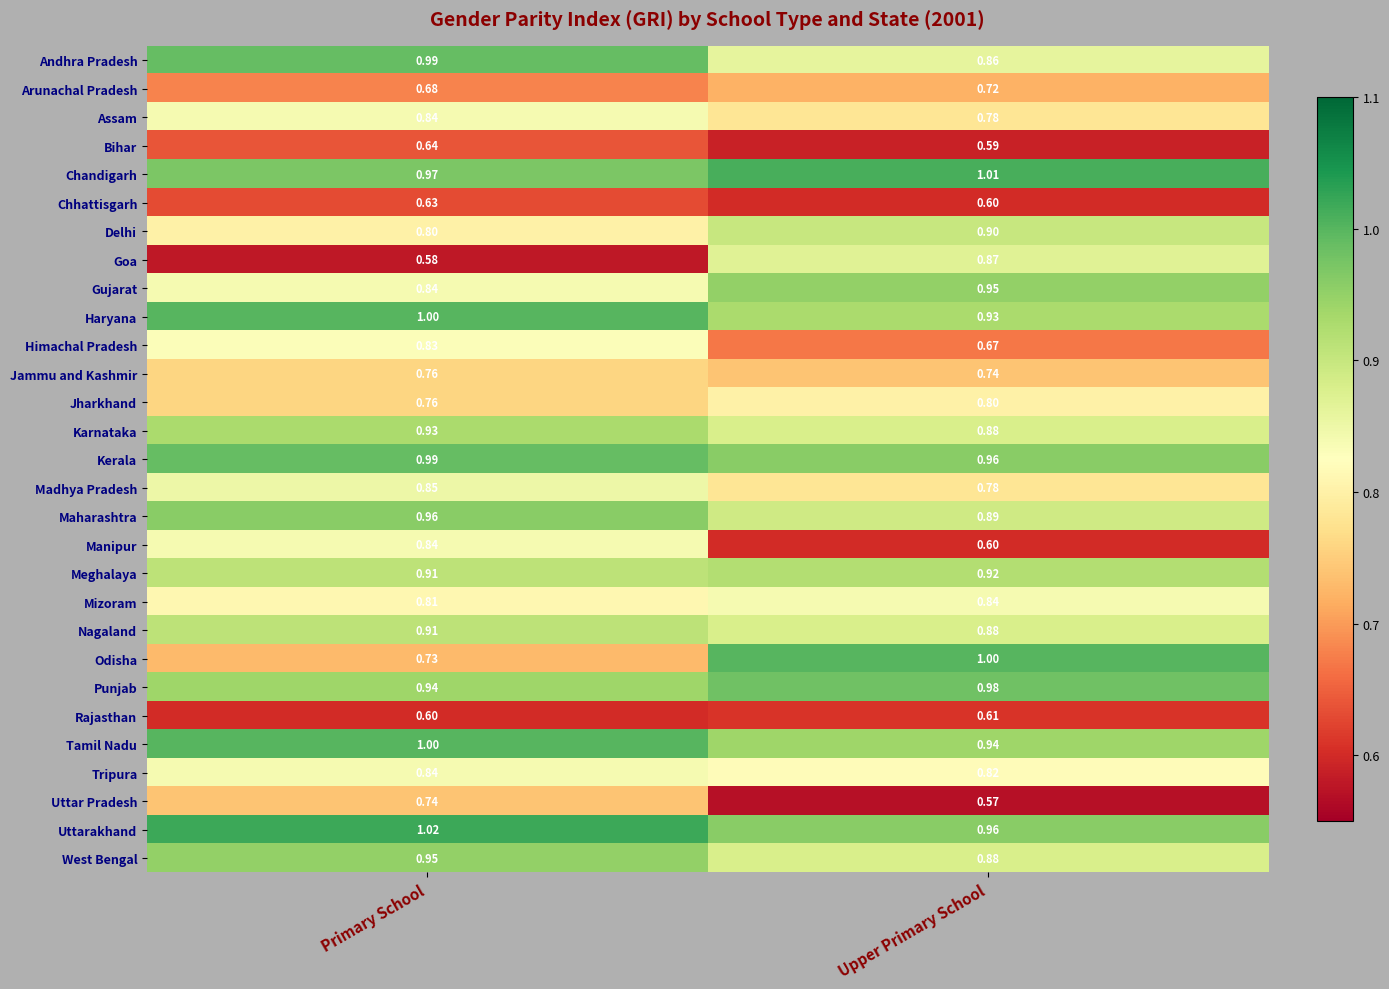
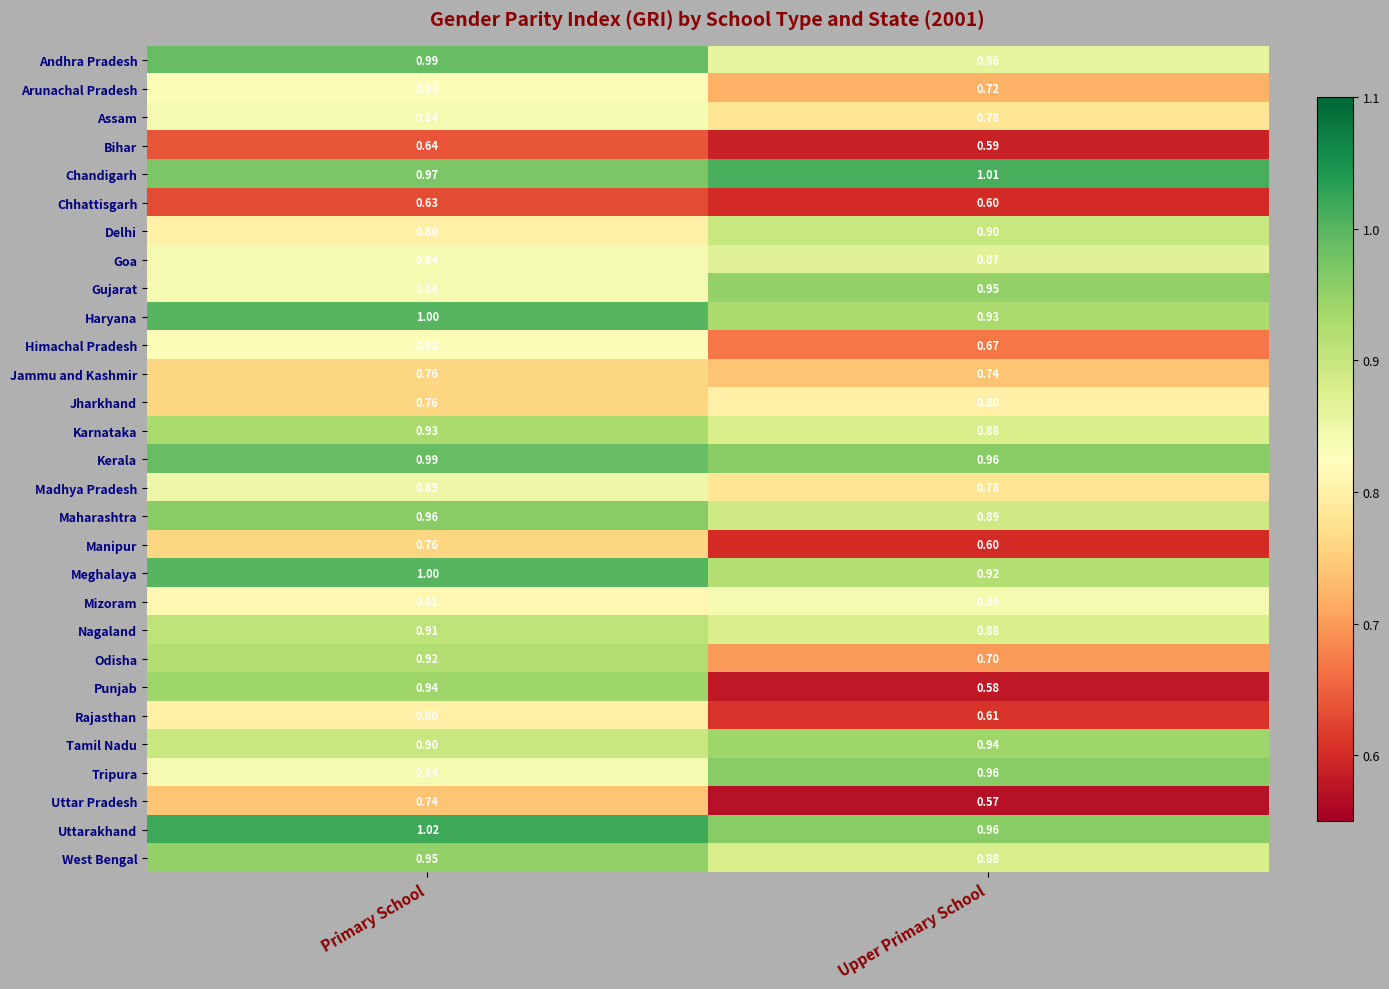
  {
    "Andhra Pradesh": {
      "Primary School": 0.99,
      "Upper Primary School": 0.86
    },
    "Arunachal Pradesh": {
-     "Primary School": 0.68,
+     "Primary School": 0.83,
      "Upper Primary School": 0.72
    },
    "Assam": {
      "Primary School": 0.84,
      "Upper Primary School": 0.78
    },
    "Bihar": {
      "Primary School": 0.64,
      "Upper Primary School": 0.59
    },
    "Chandigarh": {
      "Primary School": 0.97,
      "Upper Primary School": 1.01
    },
    "Chhattisgarh": {
      "Primary School": 0.63,
      "Upper Primary School": 0.60
    },
    "Delhi": {
      "Primary School": 0.80,
      "Upper Primary School": 0.90
    },
    "Goa": {
-     "Primary School": 0.58,
+     "Primary School": 0.84,
      "Upper Primary School": 0.87
    },
    "Gujarat": {
      "Primary School": 0.84,
      "Upper Primary School": 0.95
    },
    "Haryana": {
      "Primary School": 1.00,
      "Upper Primary School": 0.93
    },
    "Himachal Pradesh": {
      "Primary School": 0.83,
      "Upper Primary School": 0.67
    },
    "Jammu and Kashmir": {
      "Primary School": 0.76,
      "Upper Primary School": 0.74
    },
    "Jharkhand": {
      "Primary School": 0.76,
      "Upper Primary School": 0.80
    },
    "Karnataka": {
      "Primary School": 0.93,
      "Upper Primary School": 0.88
    },
    "Kerala": {
      "Primary School": 0.99,
      "Upper Primary School": 0.96
    },
    "Madhya Pradesh": {
      "Primary School": 0.85,
      "Upper Primary School": 0.78
    },
    "Maharashtra": {
      "Primary School": 0.96,
      "Upper Primary School": 0.89
    },
    "Manipur": {
-     "Primary School": 0.84,
+     "Primary School": 0.76,
      "Upper Primary School": 0.60
    },
    "Meghalaya": {
-     "Primary School": 0.91,
+     "Primary School": 1.00,
      "Upper Primary School": 0.92
    },
    "Mizoram": {
      "Primary School": 0.81,
      "Upper Primary School": 0.84
    },
    "Nagaland": {
      "Primary School": 0.91,
      "Upper Primary School": 0.88
    },
    "Odisha": {
-     "Primary School": 0.73,
-     "Upper Primary School": 1.00
+     "Primary School": 0.92,
+     "Upper Primary School": 0.70
    },
    "Punjab": {
      "Primary School": 0.94,
-     "Upper Primary School": 0.98
+     "Upper Primary School": 0.58
    },
    "Rajasthan": {
-     "Primary School": 0.60,
+     "Primary School": 0.80,
      "Upper Primary School": 0.61
    },
    "Tamil Nadu": {
-     "Primary School": 1.00,
+     "Primary School": 0.90,
      "Upper Primary School": 0.94
    },
    "Tripura": {
      "Primary School": 0.84,
-     "Upper Primary School": 0.82
+     "Upper Primary School": 0.96
    },
    "Uttar Pradesh": {
      "Primary School": 0.74,
      "Upper Primary School": 0.57
    },
    "Uttarakhand": {
      "Primary School": 1.02,
      "Upper Primary School": 0.96
    },
    "West Bengal": {
      "Primary School": 0.95,
      "Upper Primary School": 0.88
    }
  }
